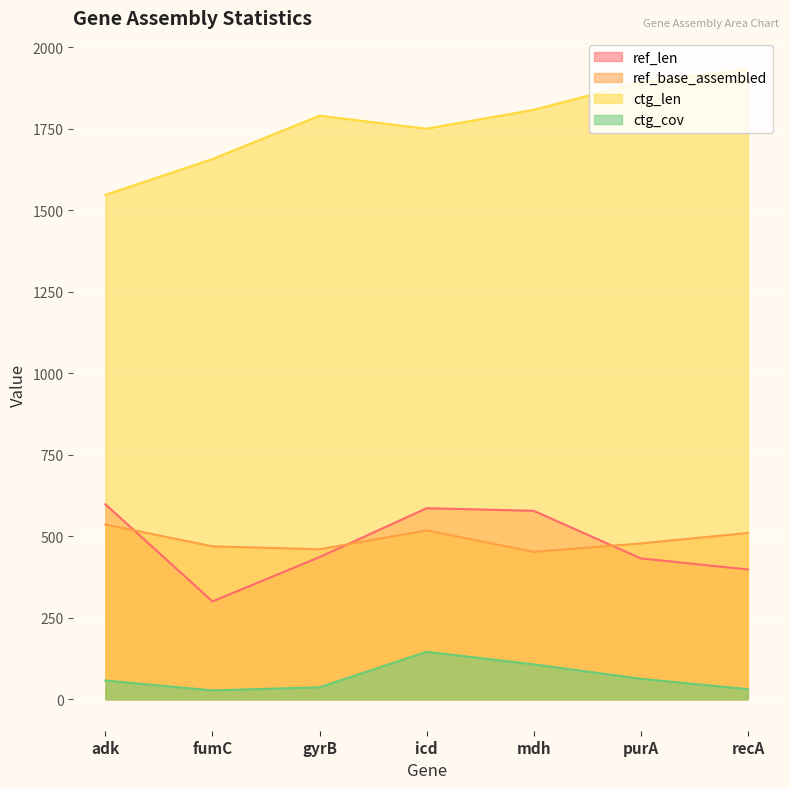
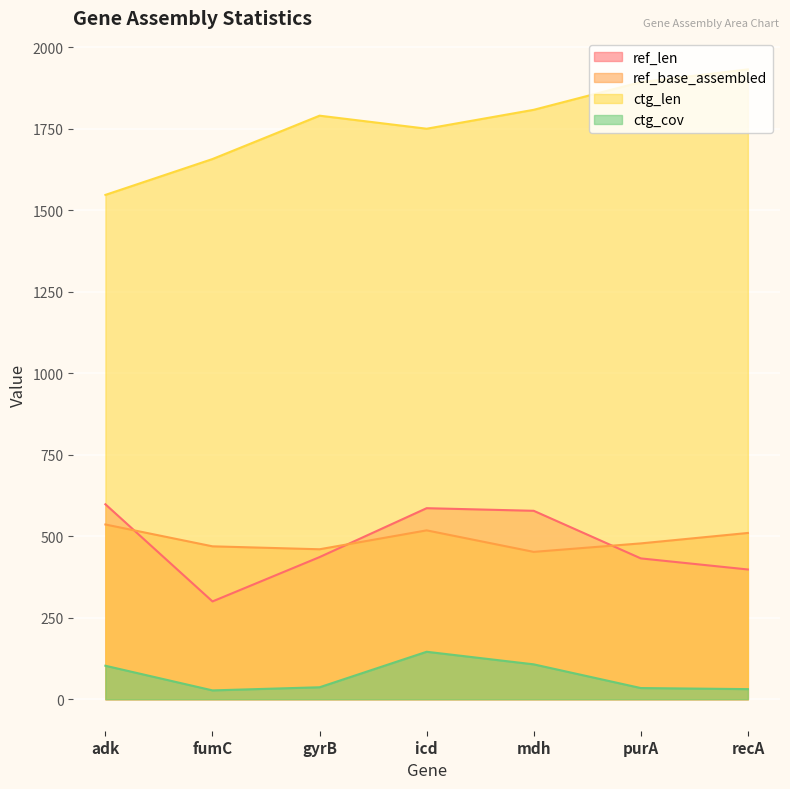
  {
    "ctg_cov": {
-     "adk": 60,
+     "adk": 100,
      "fumC": 30,
      "gyrB": 40,
      "icd": 150,
      "mdh": 110,
-     "purA": 60,
+     "purA": 30,
      "recA": 30
    }
  }
